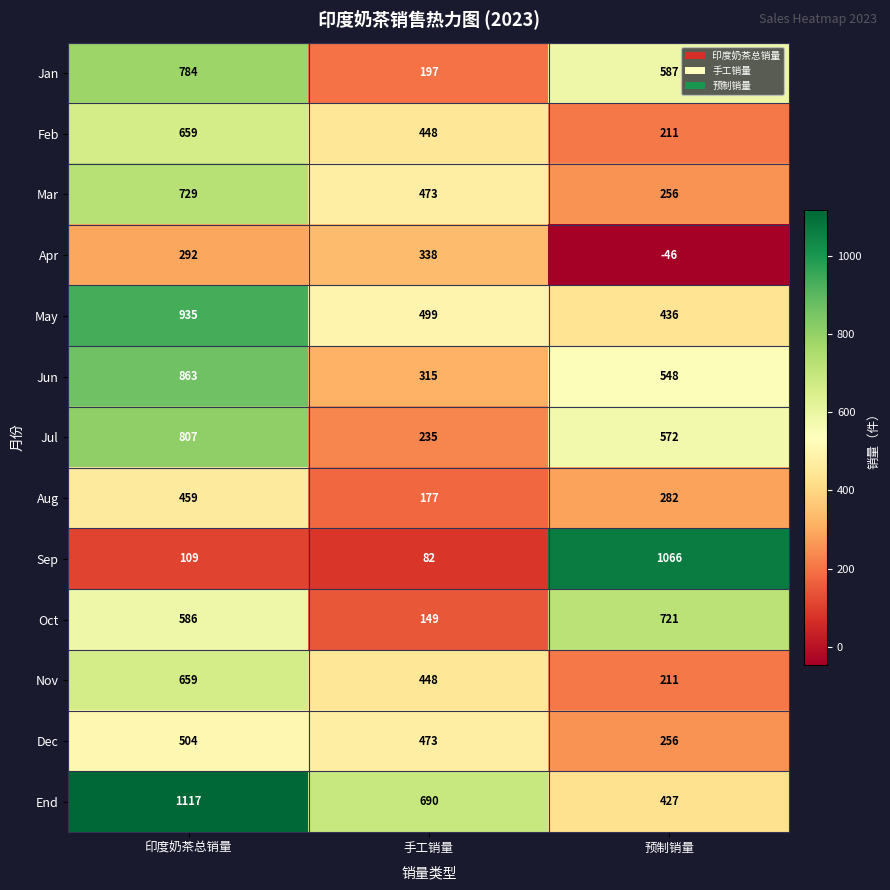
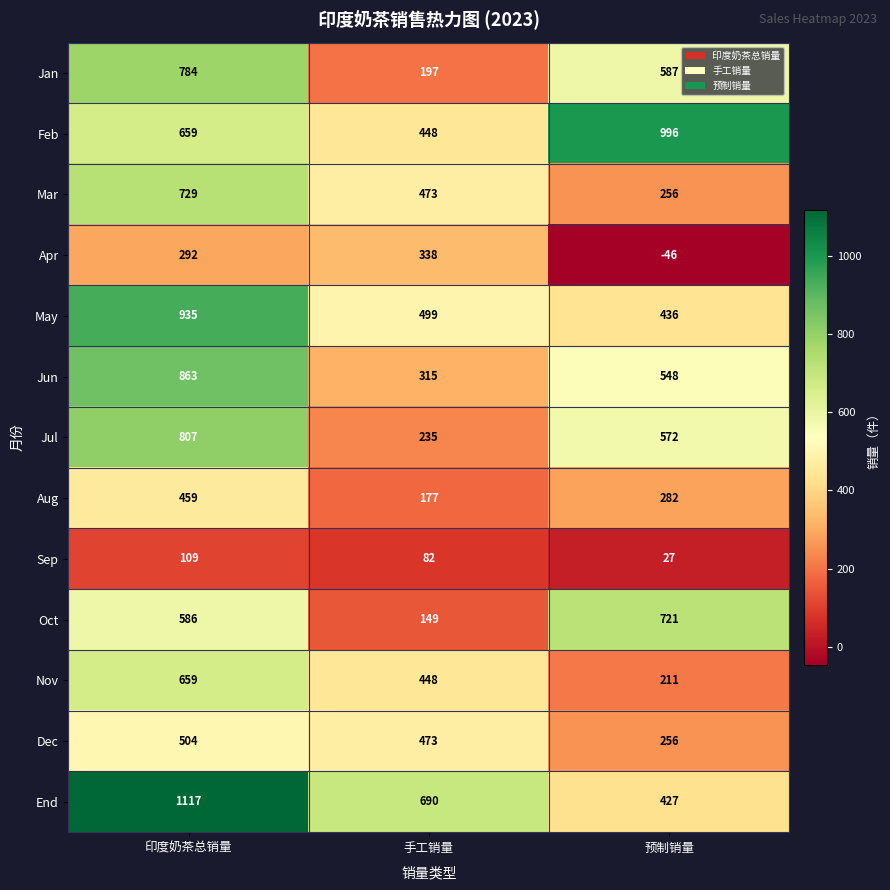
  {
    "Jan": {
      "印度奶茶总销量": 784,
      "手工销量": 197,
      "预制销量": 587
    },
    "Feb": {
      "印度奶茶总销量": 659,
      "手工销量": 448,
-     "预制销量": 211
+     "预制销量": 996
    },
    "Mar": {
      "印度奶茶总销量": 729,
      "手工销量": 473,
      "预制销量": 256
    },
    "Apr": {
      "印度奶茶总销量": 292,
      "手工销量": 338,
      "预制销量": -46
    },
    "May": {
      "印度奶茶总销量": 935,
      "手工销量": 499,
      "预制销量": 436
    },
    "Jun": {
      "印度奶茶总销量": 863,
      "手工销量": 315,
      "预制销量": 548
    },
    "Jul": {
      "印度奶茶总销量": 807,
      "手工销量": 235,
      "预制销量": 572
    },
    "Aug": {
      "印度奶茶总销量": 459,
      "手工销量": 177,
      "预制销量": 282
    },
    "Sep": {
      "印度奶茶总销量": 109,
      "手工销量": 82,
-     "预制销量": 1066
+     "预制销量": 27
    },
    "Oct": {
      "印度奶茶总销量": 586,
      "手工销量": 149,
      "预制销量": 721
    },
    "Nov": {
      "印度奶茶总销量": 659,
      "手工销量": 448,
      "预制销量": 211
    },
    "Dec": {
      "印度奶茶总销量": 504,
      "手工销量": 473,
      "预制销量": 256
    },
    "End": {
      "印度奶茶总销量": 1117,
      "手工销量": 690,
      "预制销量": 427
    }
  }
